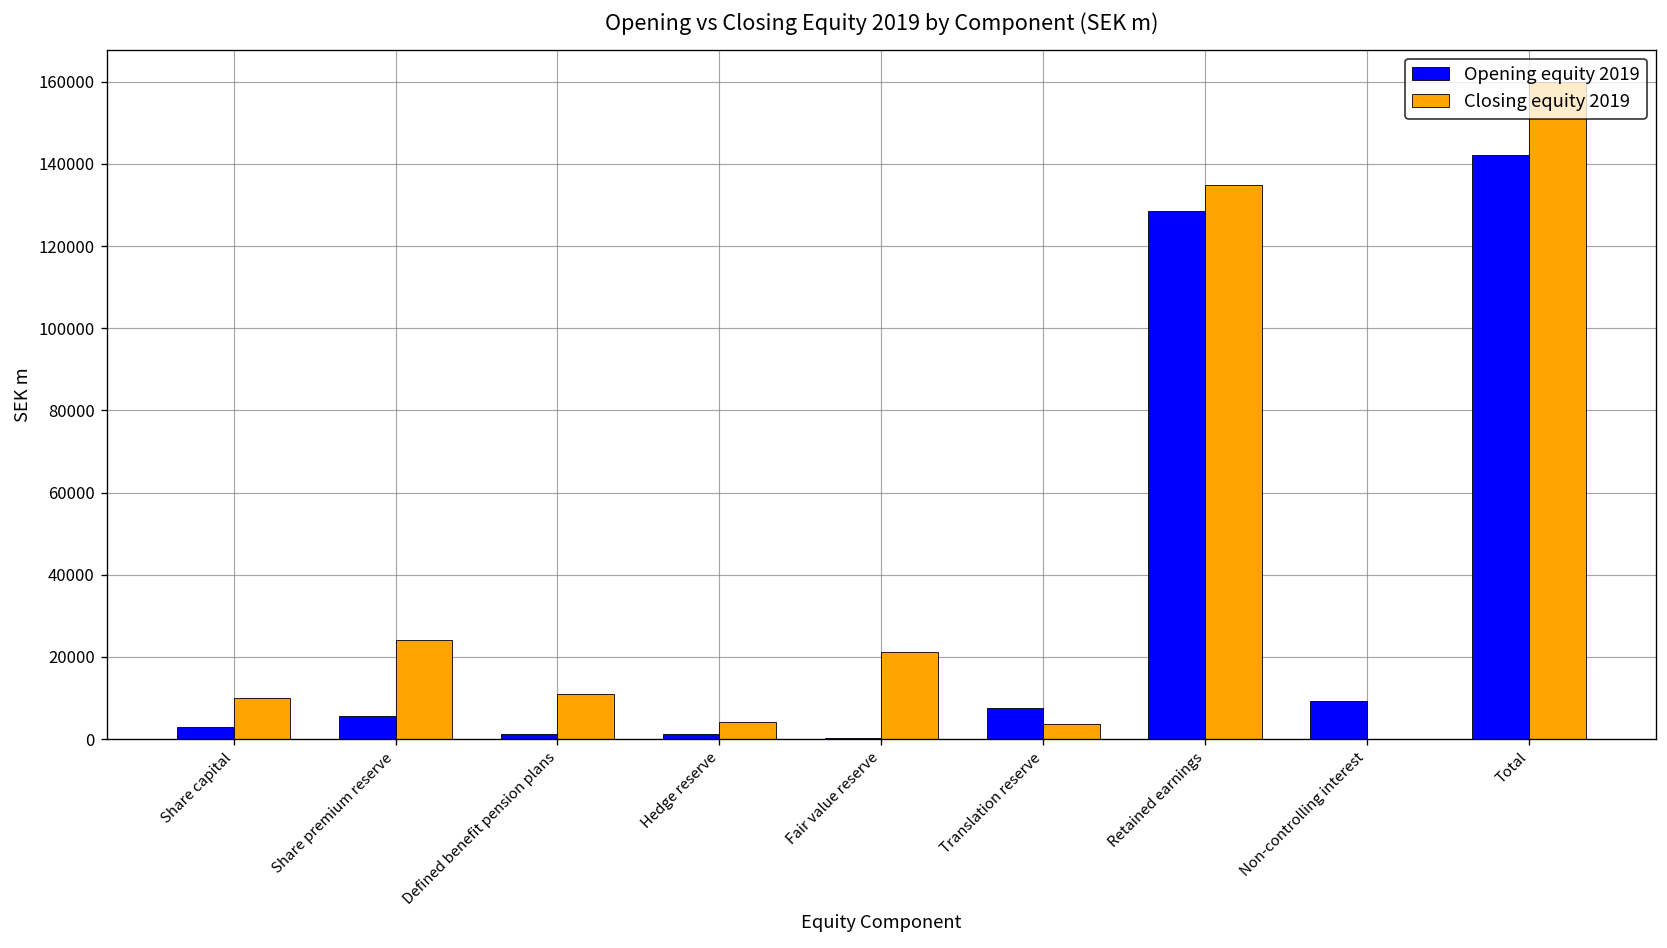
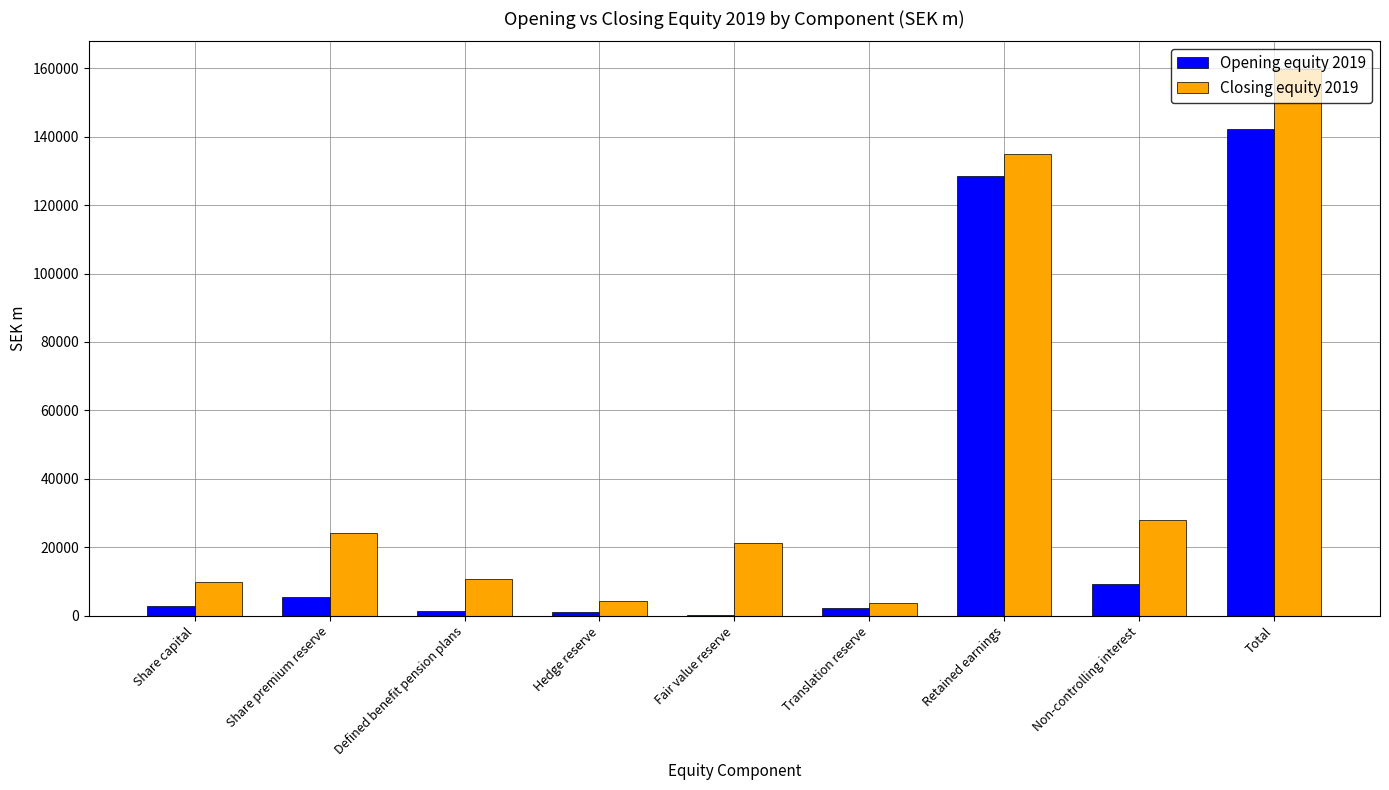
  {
    "Opening equity 2019": {
      "Share capital": 3000,
      "Share premium reserve": 6000,
      "Defined benefit pension plans": 1000,
      "Hedge reserve": 1000,
-     "Translation reserve": 7000,
+     "Translation reserve": 2000,
      "Retained earnings": 129000,
      "Non-controlling interest": 9000,
      "Total": 142000
    },
    "Closing equity 2019": {
      "Share capital": 10000,
      "Share premium reserve": 24000,
      "Defined benefit pension plans": 11000,
      "Hedge reserve": 4000,
      "Fair value reserve": 21000,
      "Translation reserve": 4000,
      "Retained earnings": 135000,
-     "Non-controlling interest": 0
+     "Non-controlling interest": 28000
    }
  }
